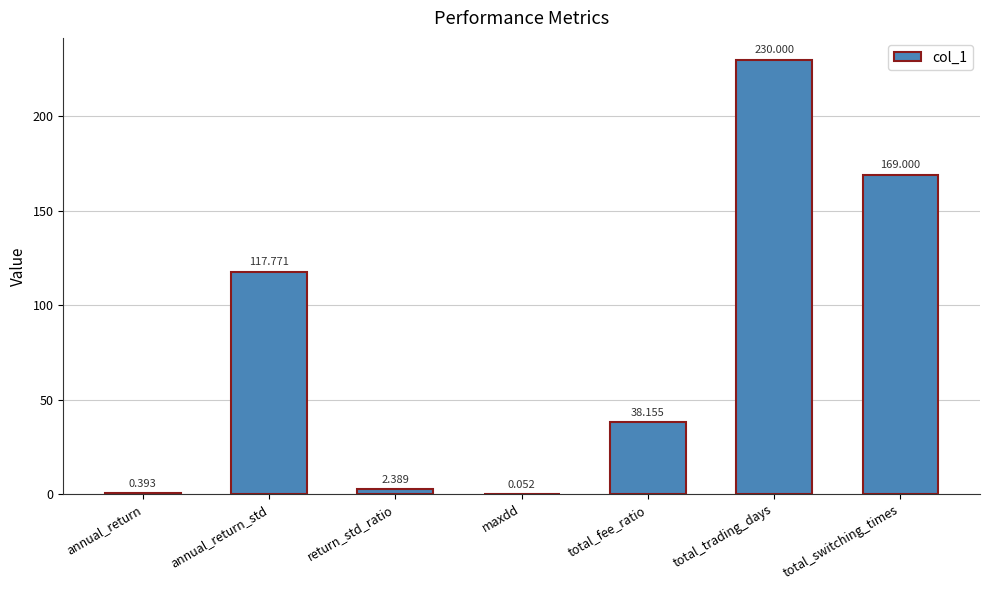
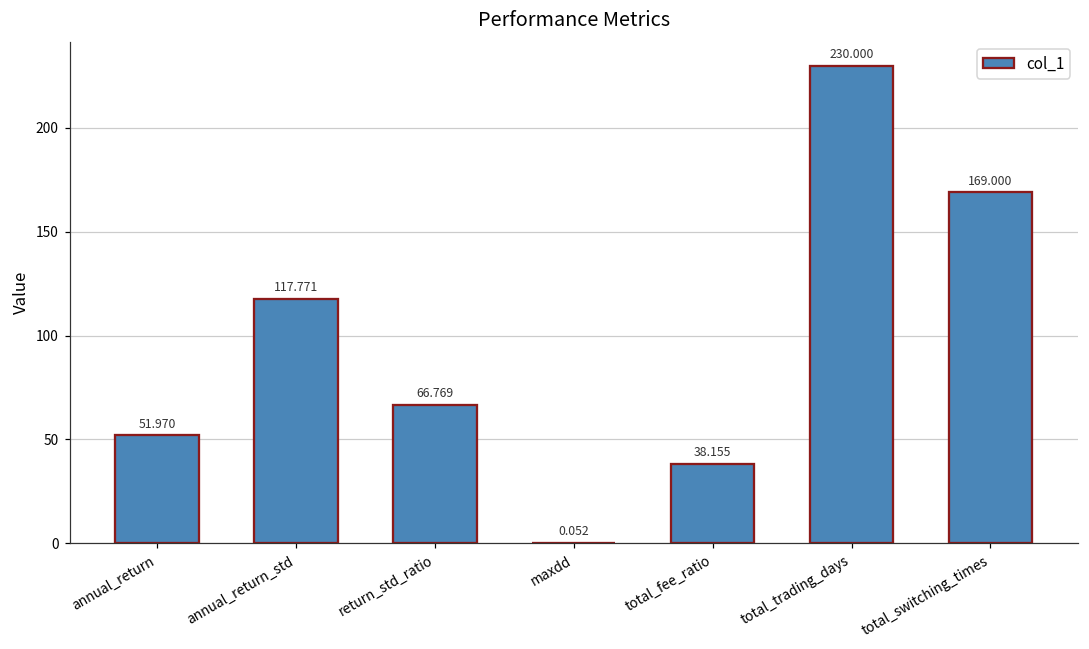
  {
-   "annual_return": 0.393,
+   "annual_return": 51.970,
    "annual_return_std": 117.771,
-   "return_std_ratio": 2.389,
+   "return_std_ratio": 66.769,
    "maxdd": 0.052,
    "total_fee_ratio": 38.155,
    "total_trading_days": 230.000,
    "total_switching_times": 169.000
  }
